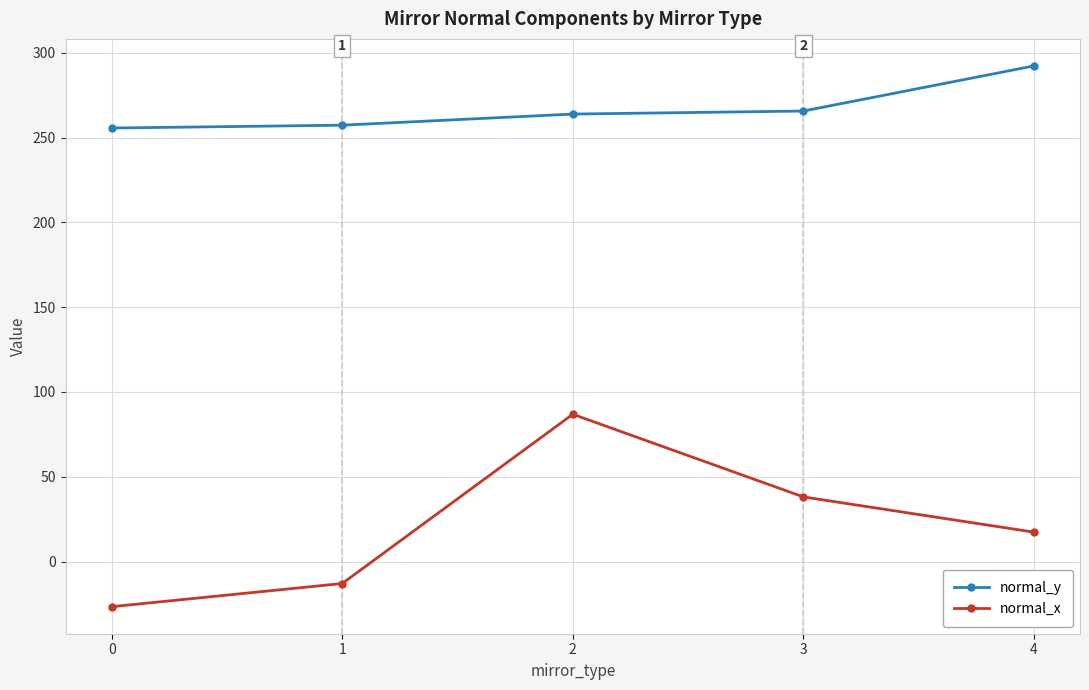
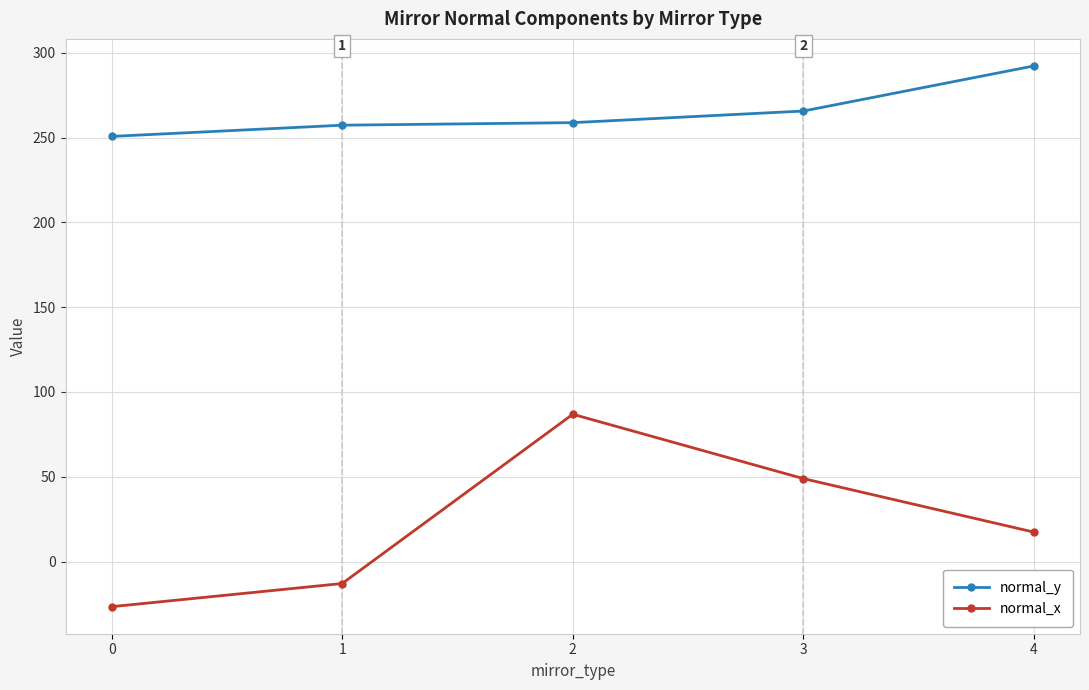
  {
    "normal_y": {
-     "0": 256,
+     "0": 251,
      "1": 257,
-     "2": 264,
+     "2": 259,
      "3": 266,
      "4": 292
    },
    "normal_x": {
      "0": -27,
      "1": -13,
      "2": 87,
-     "3": 38,
+     "3": 49,
      "4": 17
    }
  }
